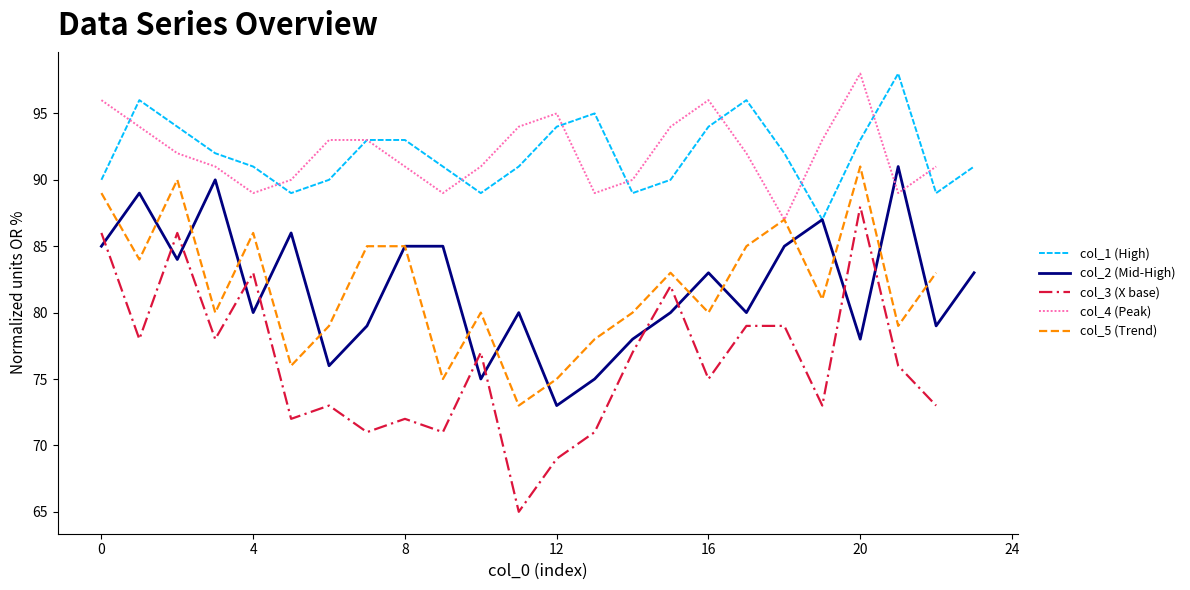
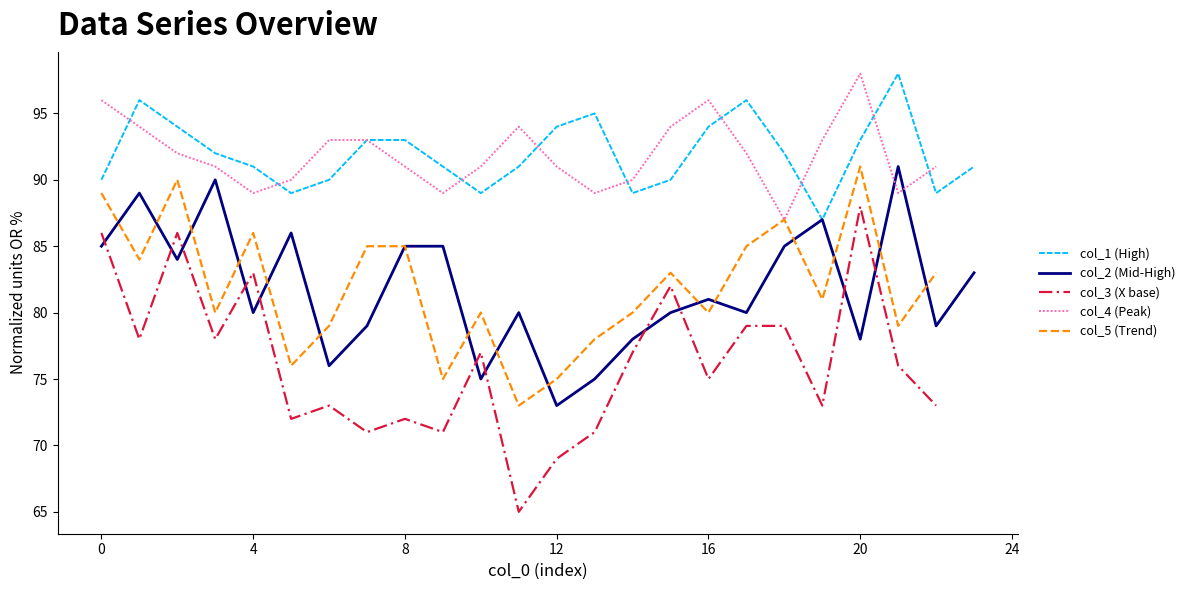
  {
    "col_1 (High)": {
      "0": 90,
      "4": 91,
      "8": 93,
      "12": 94,
      "16": 94,
      "20": 93
    },
    "col_2 (Mid-High)": {
      "0": 85,
      "4": 80,
      "12": 73,
-     "16": 83,
+     "16": 81,
      "20": 78
    },
    "col_3 (X base)": {
      "0": 86,
      "4": 83,
      "8": 72,
      "12": 69,
      "16": 75,
      "20": 88
    },
    "col_4 (Peak)": {
      "0": 96,
      "4": 89,
      "8": 91,
-     "12": 95,
+     "12": 91,
      "16": 96,
      "20": 98
    },
    "col_5 (Trend)": {
      "0": 89,
      "4": 86,
      "12": 75,
      "16": 80,
      "20": 91
    }
  }
